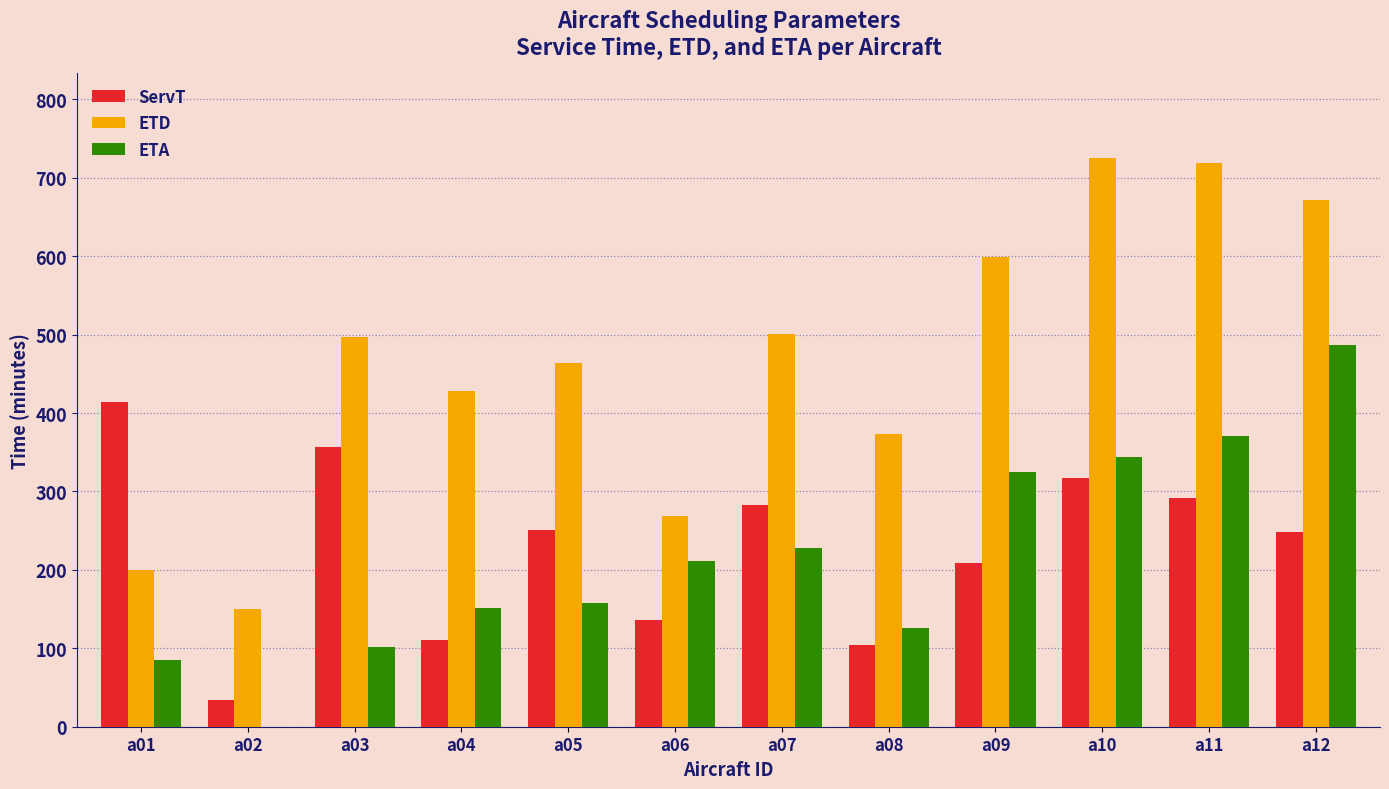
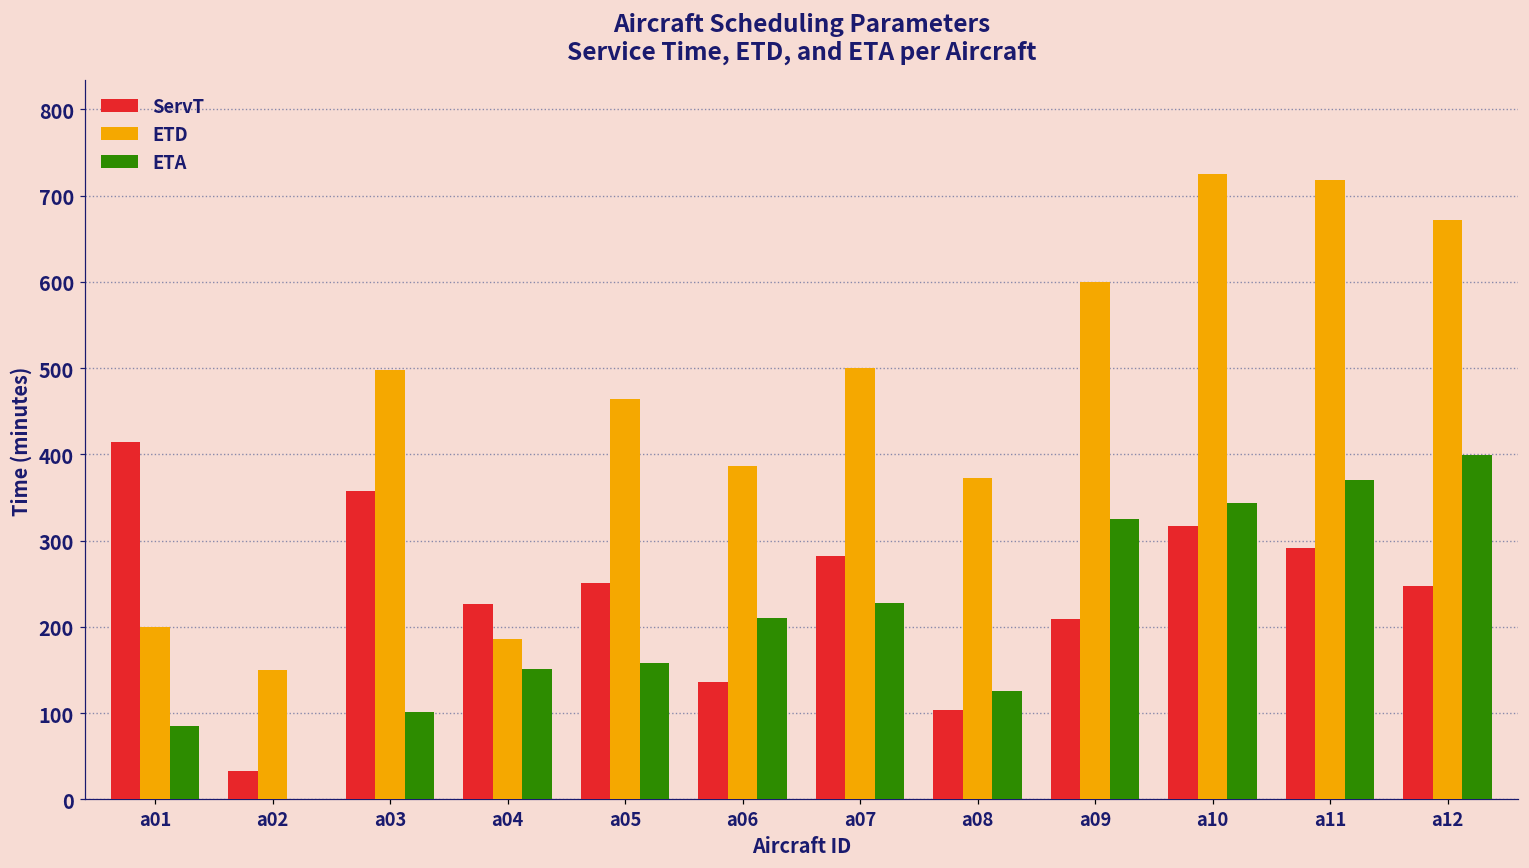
  {
    "ServT": {
      "a01": 410,
      "a02": 30,
      "a03": 360,
-     "a04": 110,
+     "a04": 230,
      "a05": 250,
      "a06": 140,
      "a07": 280,
      "a08": 100,
      "a09": 210,
      "a10": 320,
      "a11": 290,
      "a12": 250
    },
    "ETD": {
      "a01": 200,
      "a02": 150,
      "a03": 500,
-     "a04": 430,
+     "a04": 190,
      "a05": 460,
-     "a06": 270,
+     "a06": 390,
      "a07": 500,
      "a08": 370,
      "a09": 600,
      "a10": 720,
      "a11": 720,
      "a12": 670
    },
    "ETA": {
      "a01": 90,
      "a02": 0,
      "a03": 100,
      "a04": 150,
      "a05": 160,
      "a06": 210,
      "a07": 230,
      "a08": 130,
      "a09": 330,
      "a10": 340,
      "a11": 370,
-     "a12": 490
+     "a12": 400
    }
  }
